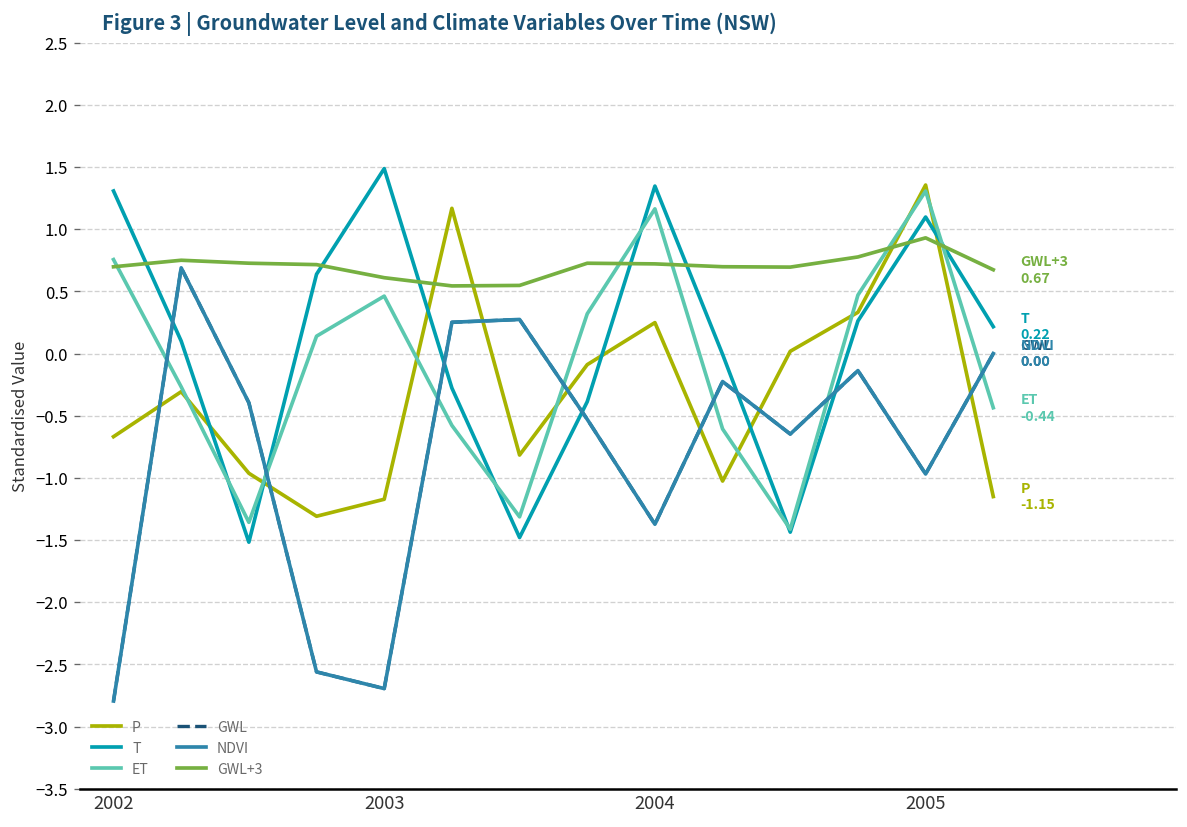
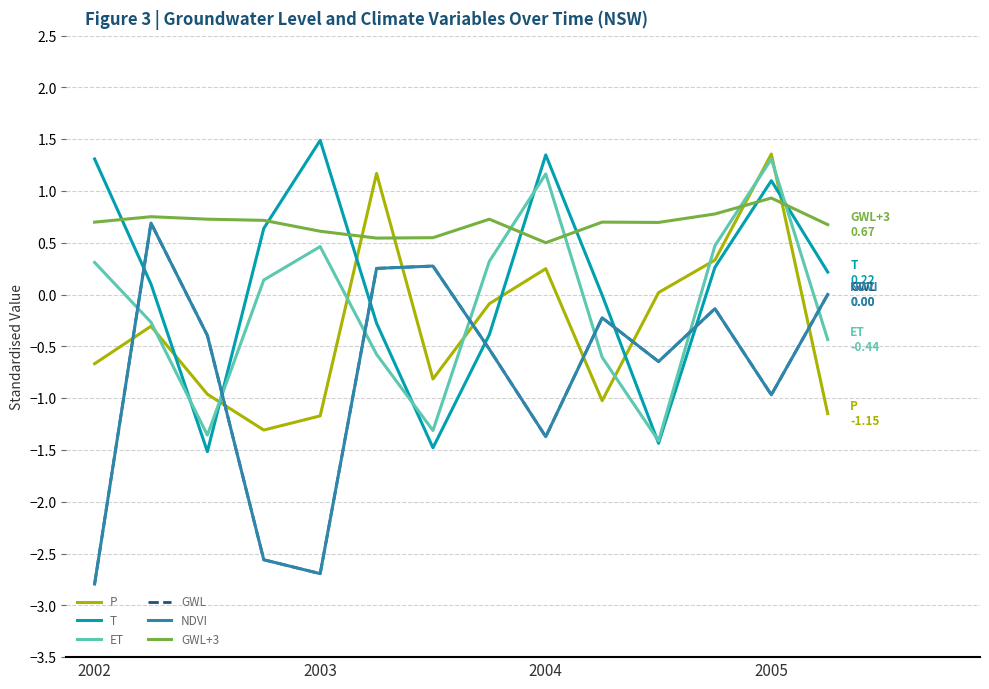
  {
    "P": {
      "2002": -0.67,
      "2003": -1.17,
      "2004": 0.25,
      "2005": 1.36
    },
    "ET": {
-     "2002": 0.76,
+     "2002": 0.31,
      "2003": 0.46,
      "2004": 1.16,
      "2005": 1.31
    },
    "GWL+3": {
      "2002": 0.70,
      "2003": 0.61,
-     "2004": 0.72,
+     "2004": 0.50,
      "2005": 0.93
    }
  }
